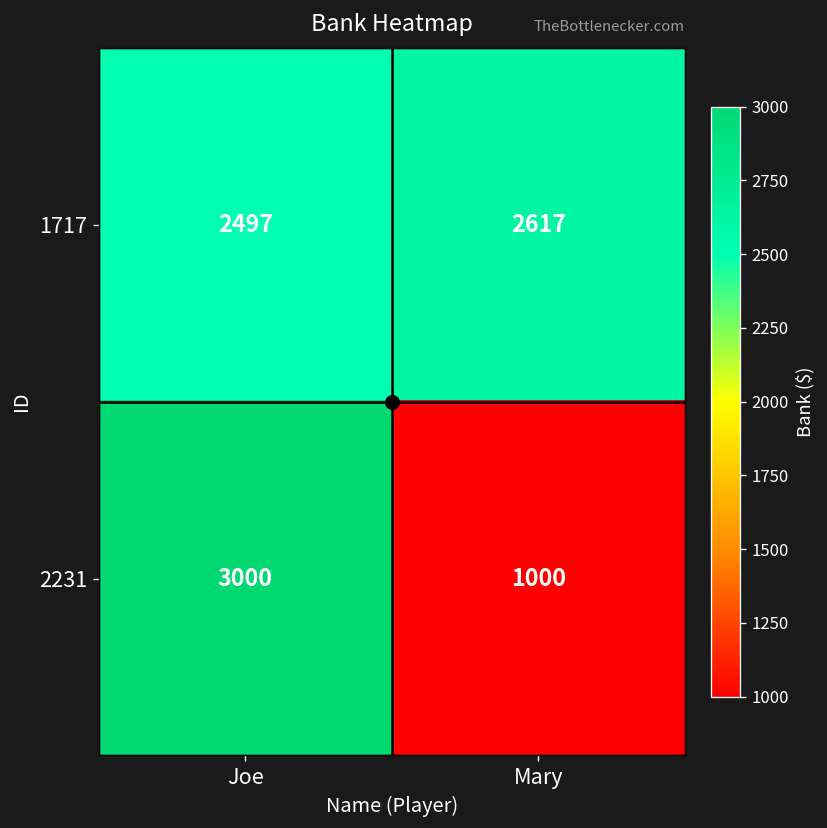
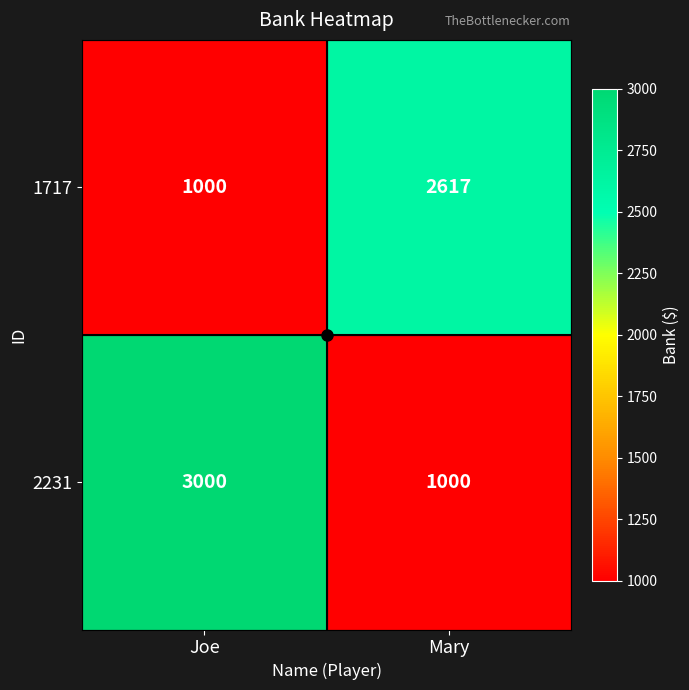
  {
    "1717": {
-     "Joe": 2497,
+     "Joe": 1000,
      "Mary": 2617
    },
    "2231": {
      "Joe": 3000,
      "Mary": 1000
    }
  }
